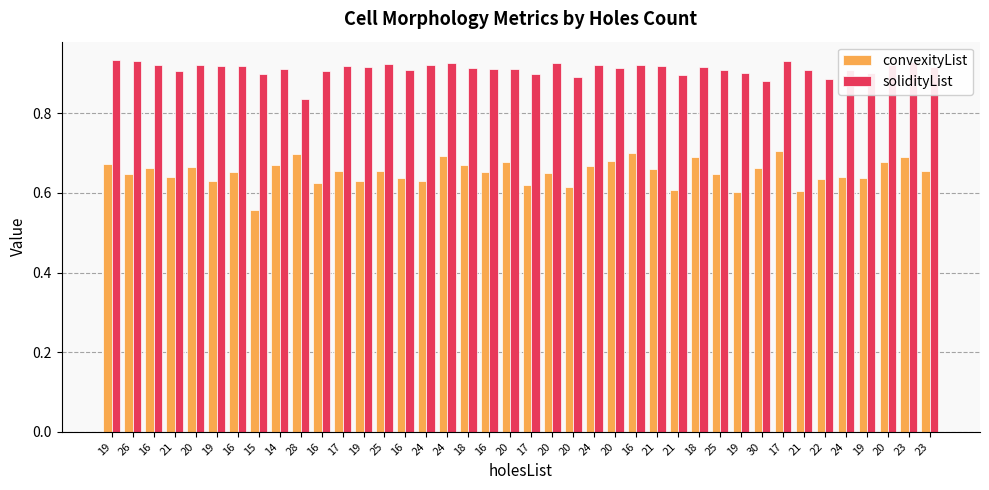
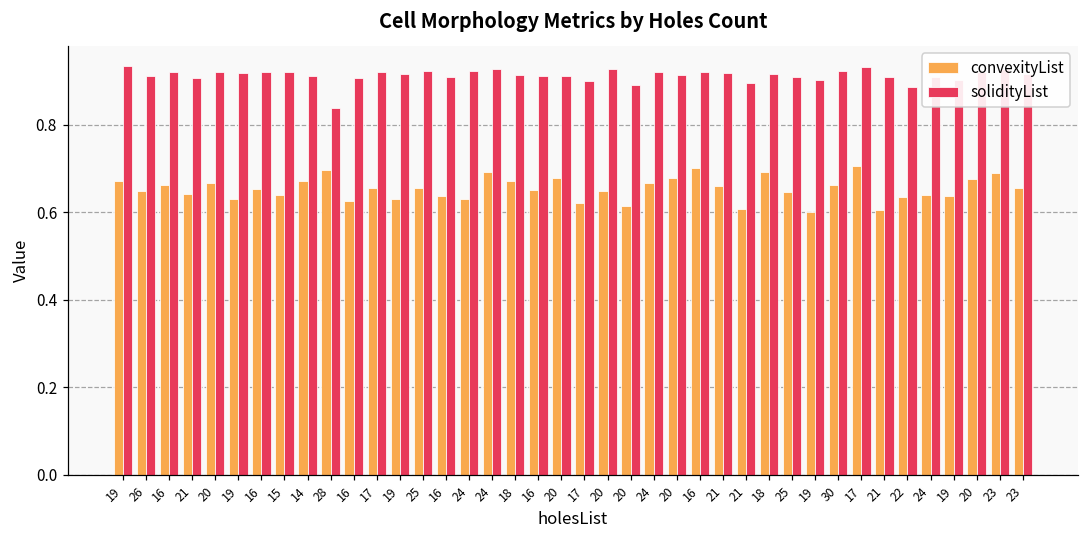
  {
    "convexityList": {
      "26": 0.65,
-     "15": 0.56,
+     "15": 0.64,
      "14": 0.67,
      "28": 0.70,
      "30": 0.66,
      "22": 0.64
    },
    "solidityList": {
-     "26": 0.93,
-     "15": 0.90,
+     "26": 0.91,
+     "15": 0.92,
      "14": 0.91,
      "28": 0.84,
-     "30": 0.88,
+     "30": 0.92,
      "22": 0.89
    }
  }
